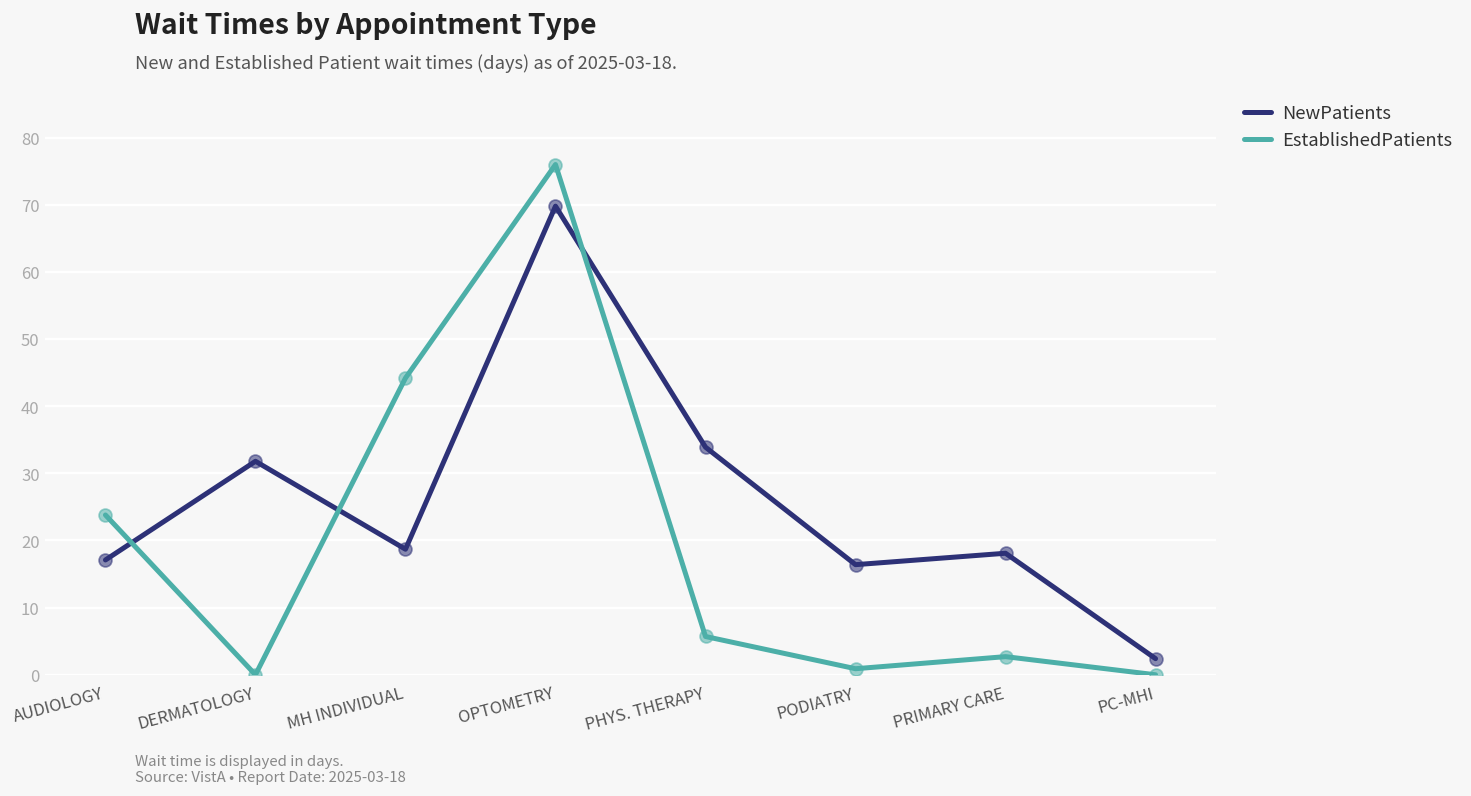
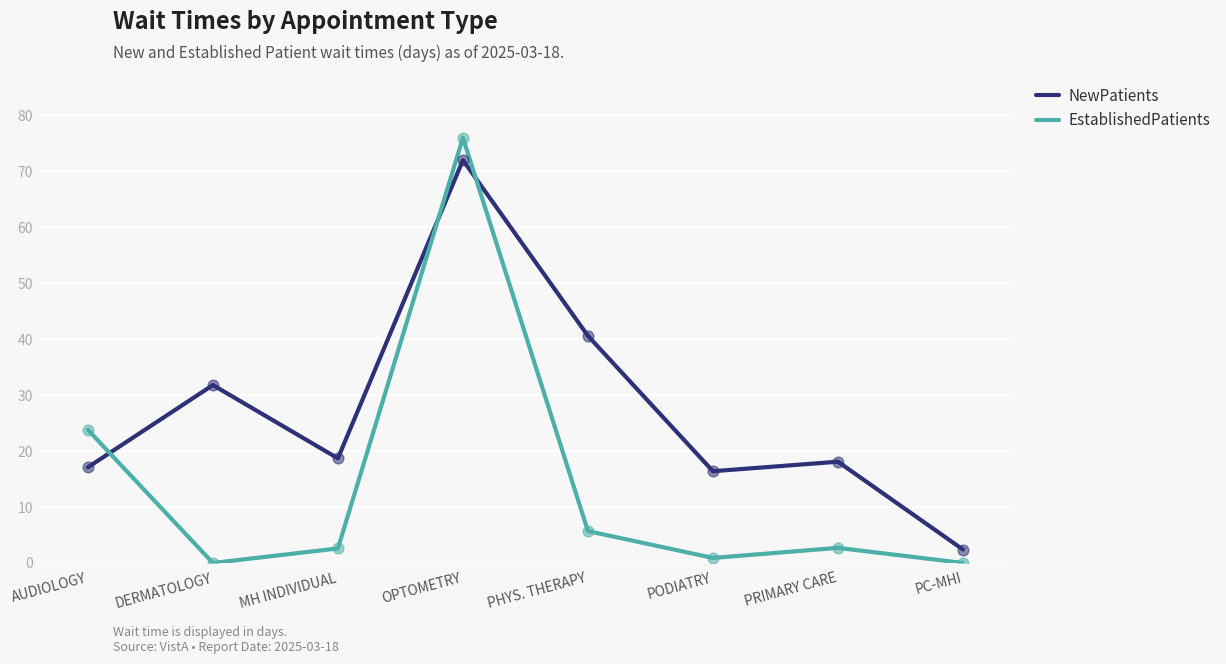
  {
    "NewPatients": {
      "AUDIOLOGY": 17,
      "DERMATOLOGY": 32,
      "MH INDIVIDUAL": 19,
-     "OPTOMETRY": 70,
-     "PHYS. THERAPY": 34,
+     "OPTOMETRY": 72,
+     "PHYS. THERAPY": 41,
      "PODIATRY": 16,
      "PRIMARY CARE": 18,
      "PC-MHI": 2
    },
    "EstablishedPatients": {
      "AUDIOLOGY": 24,
      "DERMATOLOGY": 0,
-     "MH INDIVIDUAL": 44,
+     "MH INDIVIDUAL": 3,
      "OPTOMETRY": 76,
      "PHYS. THERAPY": 6,
      "PODIATRY": 1,
      "PRIMARY CARE": 3,
      "PC-MHI": 0
    }
  }
